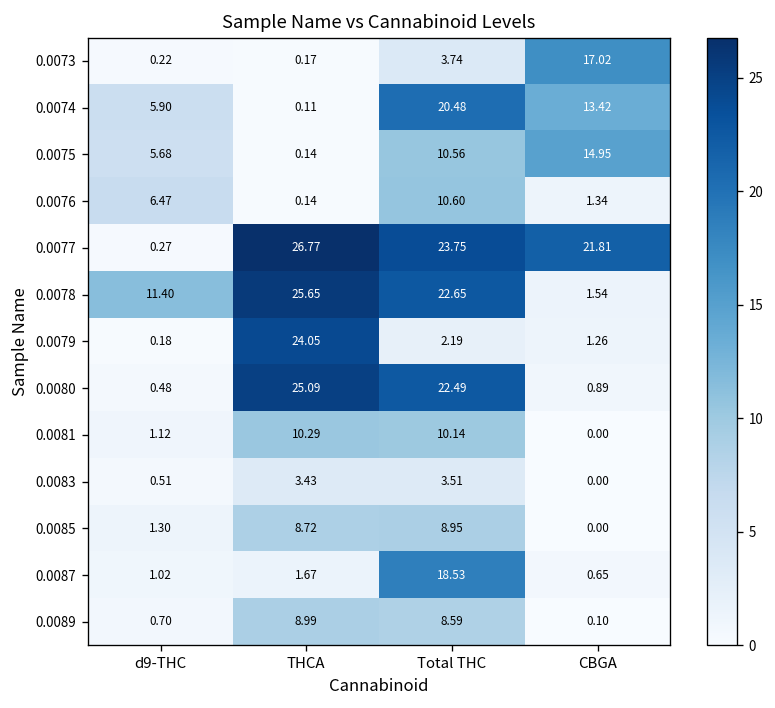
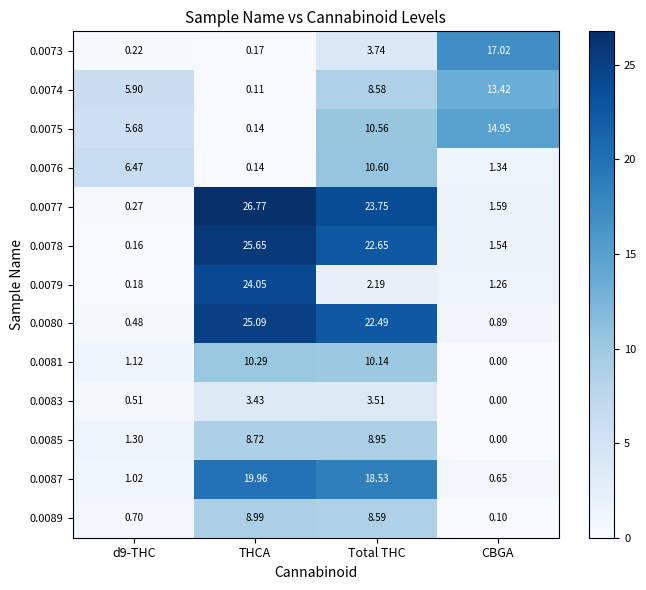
  {
    "0.0073": {
      "d9-THC": 0.22,
      "THCA": 0.17,
      "Total THC": 3.74,
      "CBGA": 17.02
    },
    "0.0074": {
      "d9-THC": 5.90,
      "THCA": 0.11,
-     "Total THC": 20.48,
+     "Total THC": 8.58,
      "CBGA": 13.42
    },
    "0.0075": {
      "d9-THC": 5.68,
      "THCA": 0.14,
      "Total THC": 10.56,
      "CBGA": 14.95
    },
    "0.0076": {
      "d9-THC": 6.47,
      "THCA": 0.14,
      "Total THC": 10.60,
      "CBGA": 1.34
    },
    "0.0077": {
      "d9-THC": 0.27,
      "THCA": 26.77,
      "Total THC": 23.75,
-     "CBGA": 21.81
+     "CBGA": 1.59
    },
    "0.0078": {
-     "d9-THC": 11.40,
+     "d9-THC": 0.16,
      "THCA": 25.65,
      "Total THC": 22.65,
      "CBGA": 1.54
    },
    "0.0079": {
      "d9-THC": 0.18,
      "THCA": 24.05,
      "Total THC": 2.19,
      "CBGA": 1.26
    },
    "0.0080": {
      "d9-THC": 0.48,
      "THCA": 25.09,
      "Total THC": 22.49,
      "CBGA": 0.89
    },
    "0.0081": {
      "d9-THC": 1.12,
      "THCA": 10.29,
      "Total THC": 10.14,
      "CBGA": 0.00
    },
    "0.0083": {
      "d9-THC": 0.51,
      "THCA": 3.43,
      "Total THC": 3.51,
      "CBGA": 0.00
    },
    "0.0085": {
      "d9-THC": 1.30,
      "THCA": 8.72,
      "Total THC": 8.95,
      "CBGA": 0.00
    },
    "0.0087": {
      "d9-THC": 1.02,
-     "THCA": 1.67,
+     "THCA": 19.96,
      "Total THC": 18.53,
      "CBGA": 0.65
    },
    "0.0089": {
      "d9-THC": 0.70,
      "THCA": 8.99,
      "Total THC": 8.59,
      "CBGA": 0.10
    }
  }
